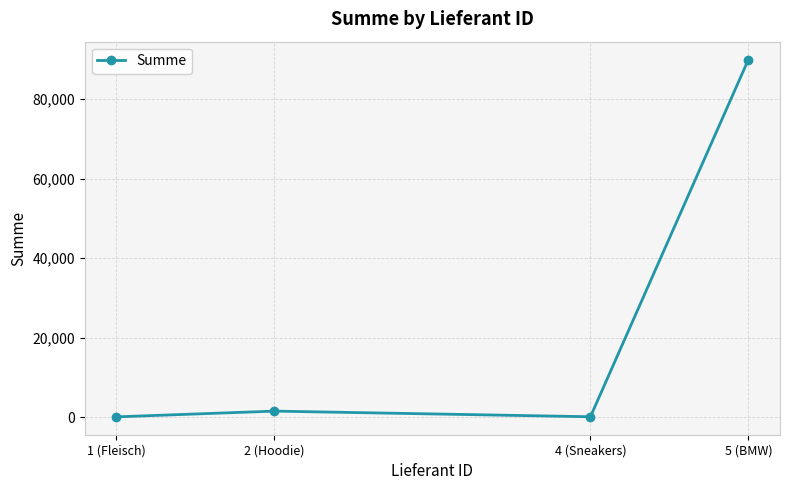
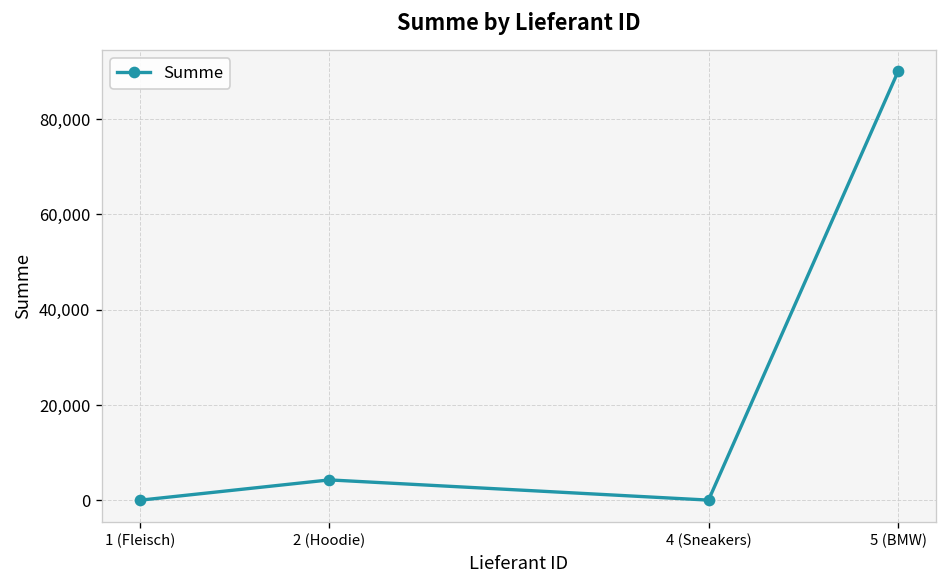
  {
    "1 (Fleisch)": "0",
-   "2 (Hoodie)": "2,000",
+   "2 (Hoodie)": "4,000",
    "4 (Sneakers)": "0",
    "5 (BMW)": "90,000"
  }
